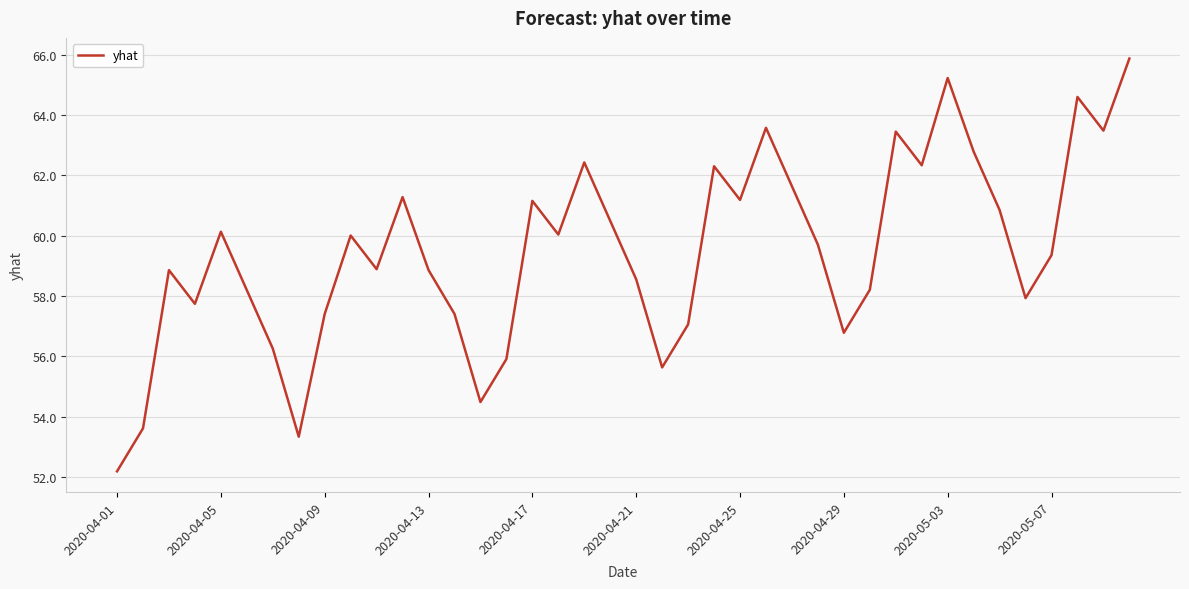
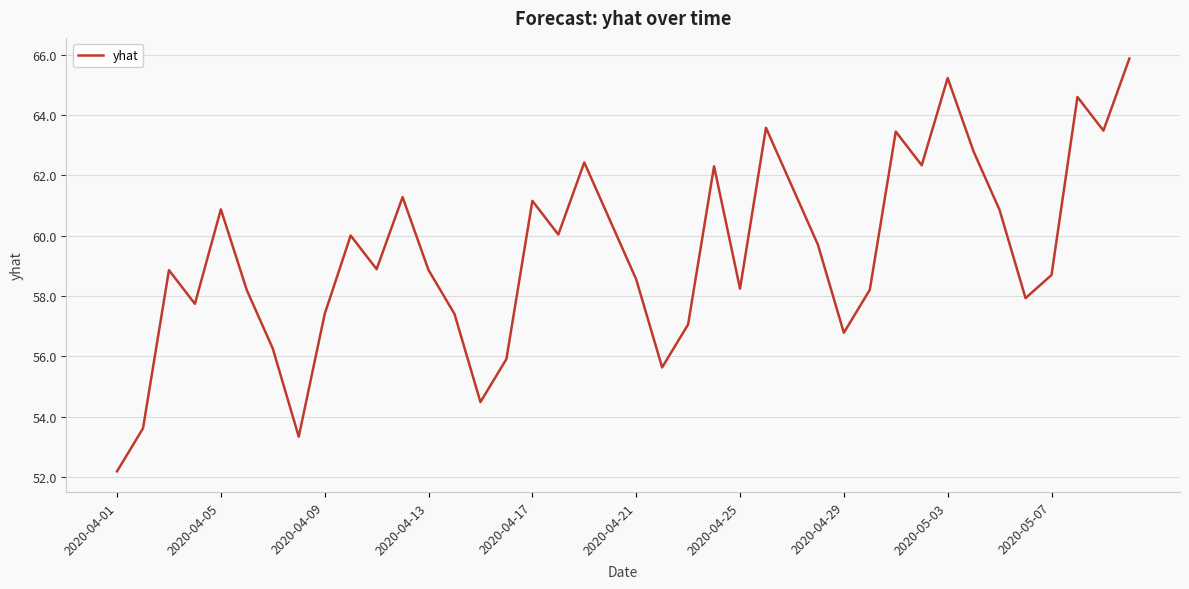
  {
    "2020-04-01": 52.2,
-   "2020-04-05": 60.1,
+   "2020-04-05": 60.9,
    "2020-04-09": 57.4,
    "2020-04-13": 58.9,
    "2020-04-17": 61.2,
    "2020-04-21": 58.6,
-   "2020-04-25": 61.2,
+   "2020-04-25": 58.2,
    "2020-04-29": 56.8,
    "2020-05-03": 65.2,
-   "2020-05-07": 59.4
+   "2020-05-07": 58.7
  }
